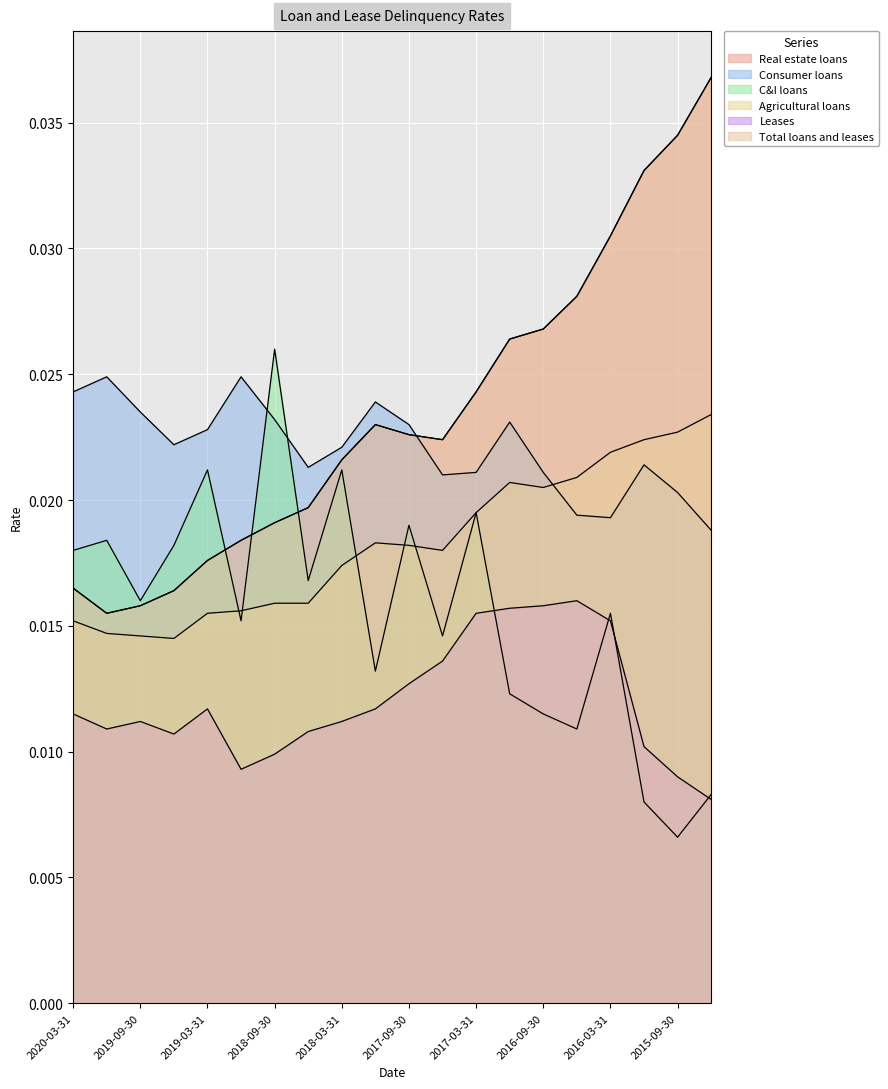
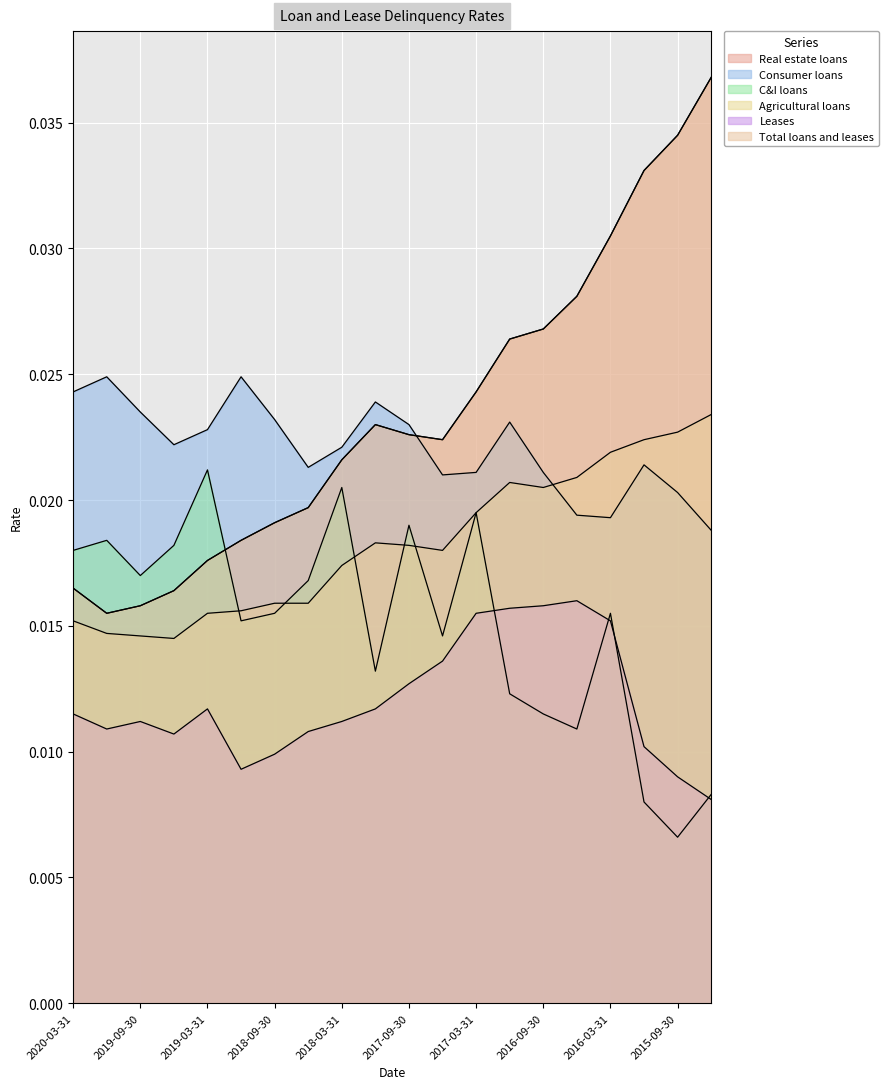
  {
    "C&I loans": {
      "2020-03-31": 0.0180,
-     "2019-09-30": 0.016,
+     "2019-09-30": 0.017,
      "2019-03-31": 0.0212,
-     "2018-09-30": 0.0260,
-     "2018-03-31": 0.0212,
+     "2018-09-30": 0.0155,
+     "2018-03-31": 0.0205,
      "2017-09-30": 0.0190,
      "2016-09-30": 0.0115,
      "2016-03-31": 0.0155,
      "2015-09-30": 0.0066
    }
  }
